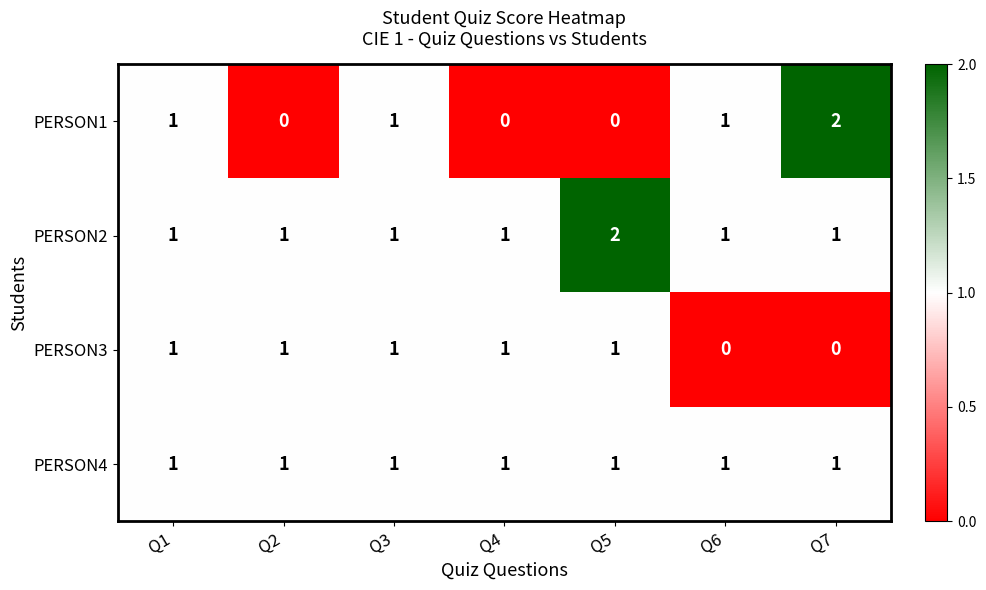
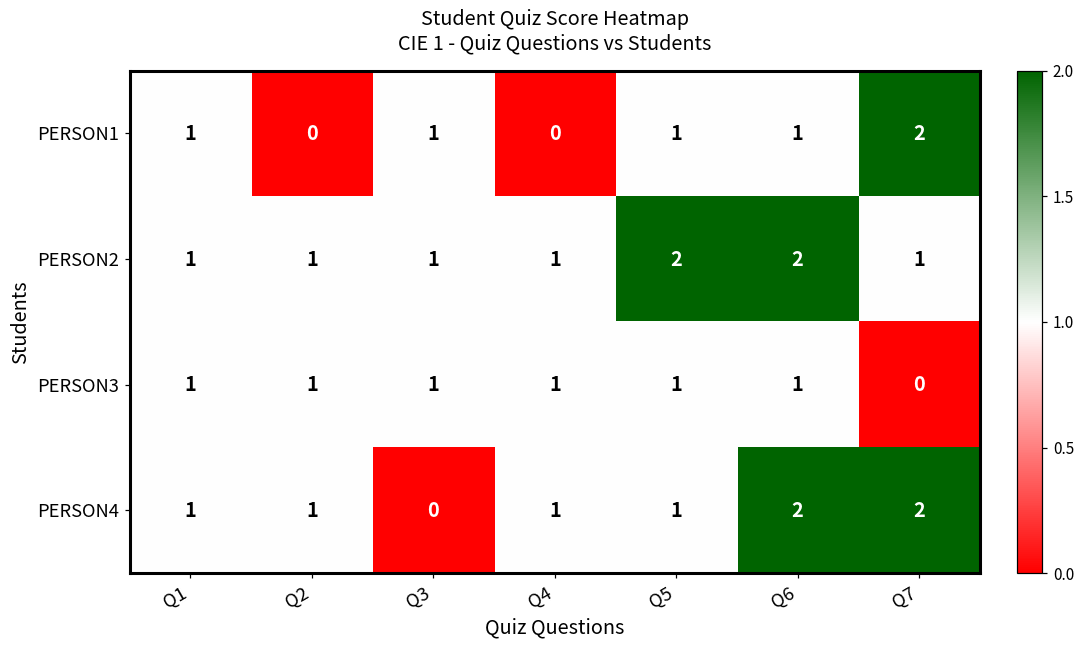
  {
    "PERSON1": {
      "Q1": 1,
      "Q2": 0,
      "Q3": 1,
      "Q4": 0,
-     "Q5": 0,
+     "Q5": 1,
      "Q6": 1,
      "Q7": 2
    },
    "PERSON2": {
      "Q1": 1,
      "Q2": 1,
      "Q3": 1,
      "Q4": 1,
      "Q5": 2,
-     "Q6": 1,
+     "Q6": 2,
      "Q7": 1
    },
    "PERSON3": {
      "Q1": 1,
      "Q2": 1,
      "Q3": 1,
      "Q4": 1,
      "Q5": 1,
-     "Q6": 0,
+     "Q6": 1,
      "Q7": 0
    },
    "PERSON4": {
      "Q1": 1,
      "Q2": 1,
-     "Q3": 1,
+     "Q3": 0,
      "Q4": 1,
      "Q5": 1,
-     "Q6": 1,
-     "Q7": 1
+     "Q6": 2,
+     "Q7": 2
    }
  }
